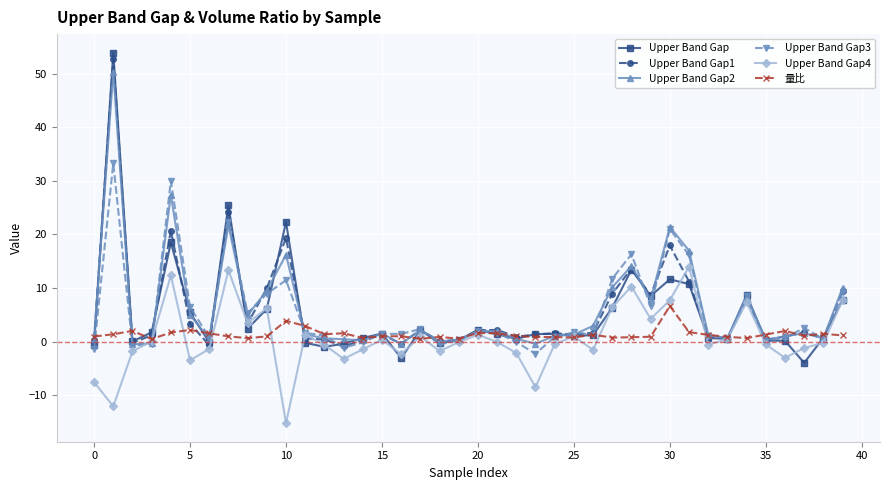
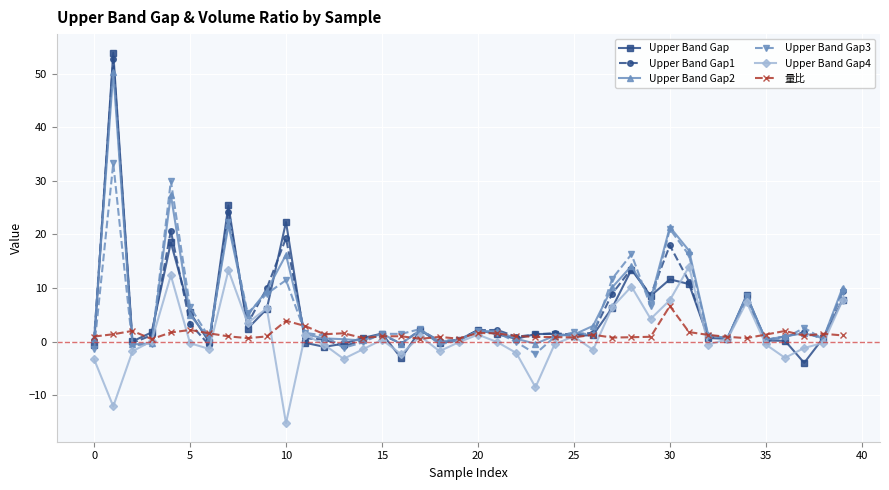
  {
    "Upper Band Gap4": {
-     "0": -8,
-     "5": -3,
+     "0": -3,
+     "5": 0,
      "10": -15,
      "15": 0,
      "30": 8,
      "35": -1
    },
    "量比": {
      "5": 2,
      "10": 4,
      "30": 7,
      "35": 1
    }
  }
